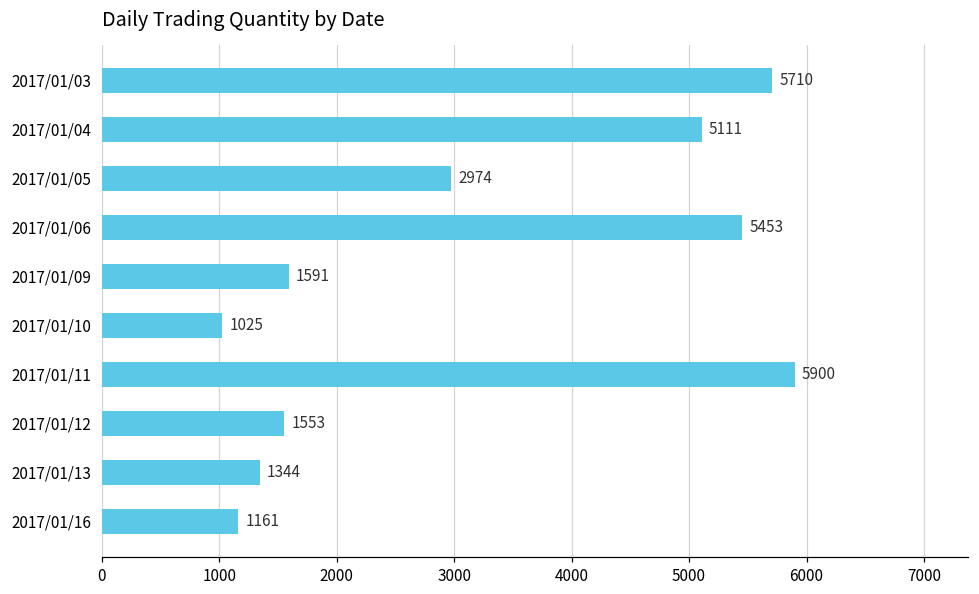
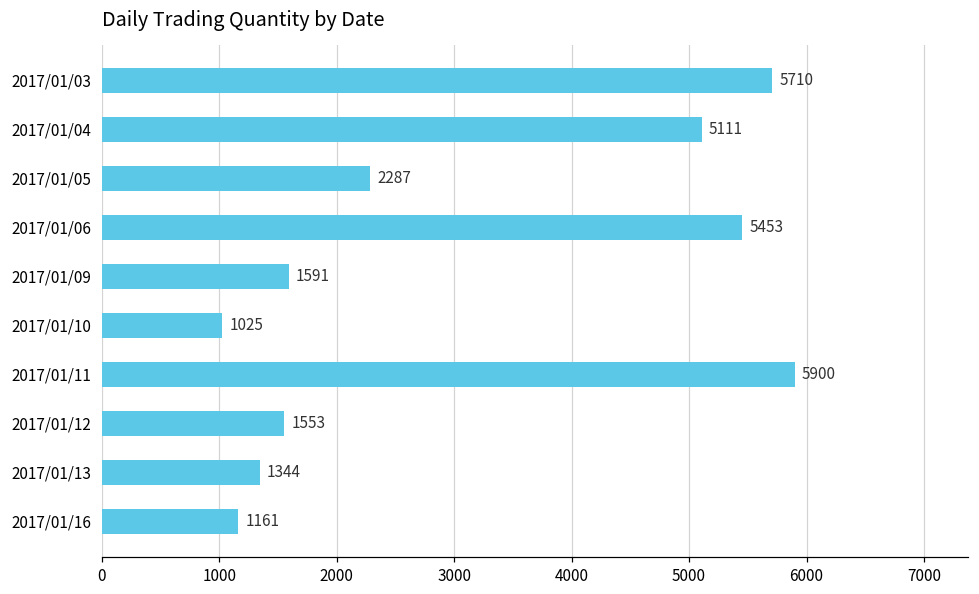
  {
    "2017/01/03": 5710,
    "2017/01/04": 5111,
-   "2017/01/05": 2974,
+   "2017/01/05": 2287,
    "2017/01/06": 5453,
    "2017/01/09": 1591,
    "2017/01/10": 1025,
    "2017/01/11": 5900,
    "2017/01/12": 1553,
    "2017/01/13": 1344,
    "2017/01/16": 1161
  }
